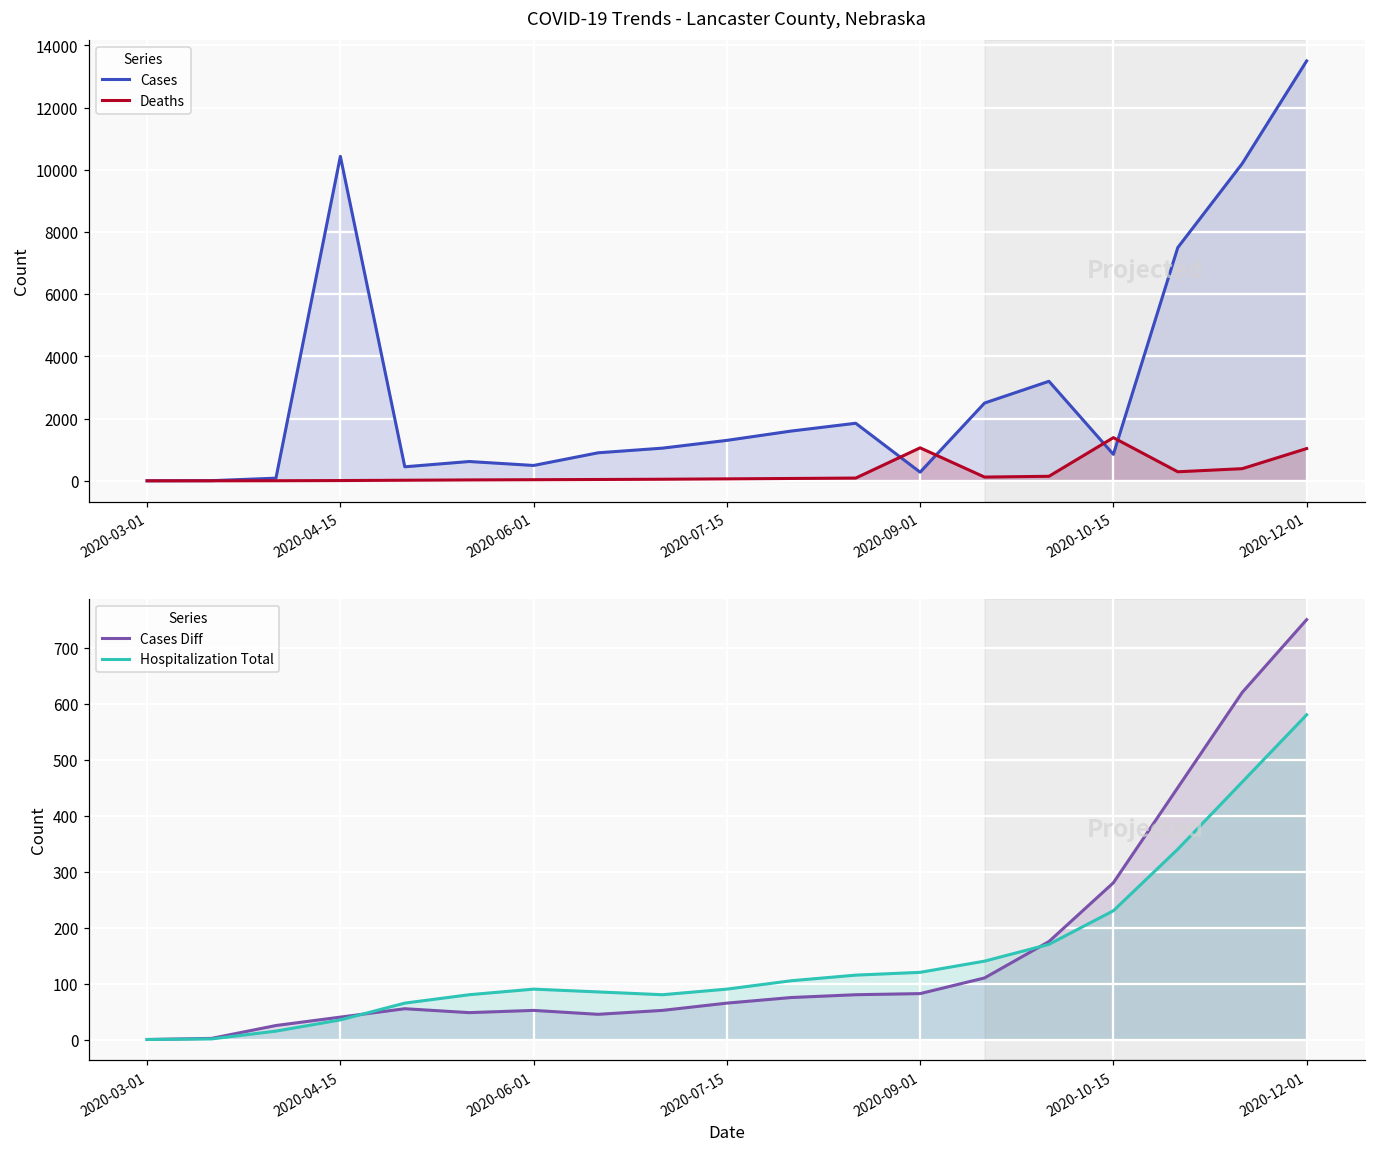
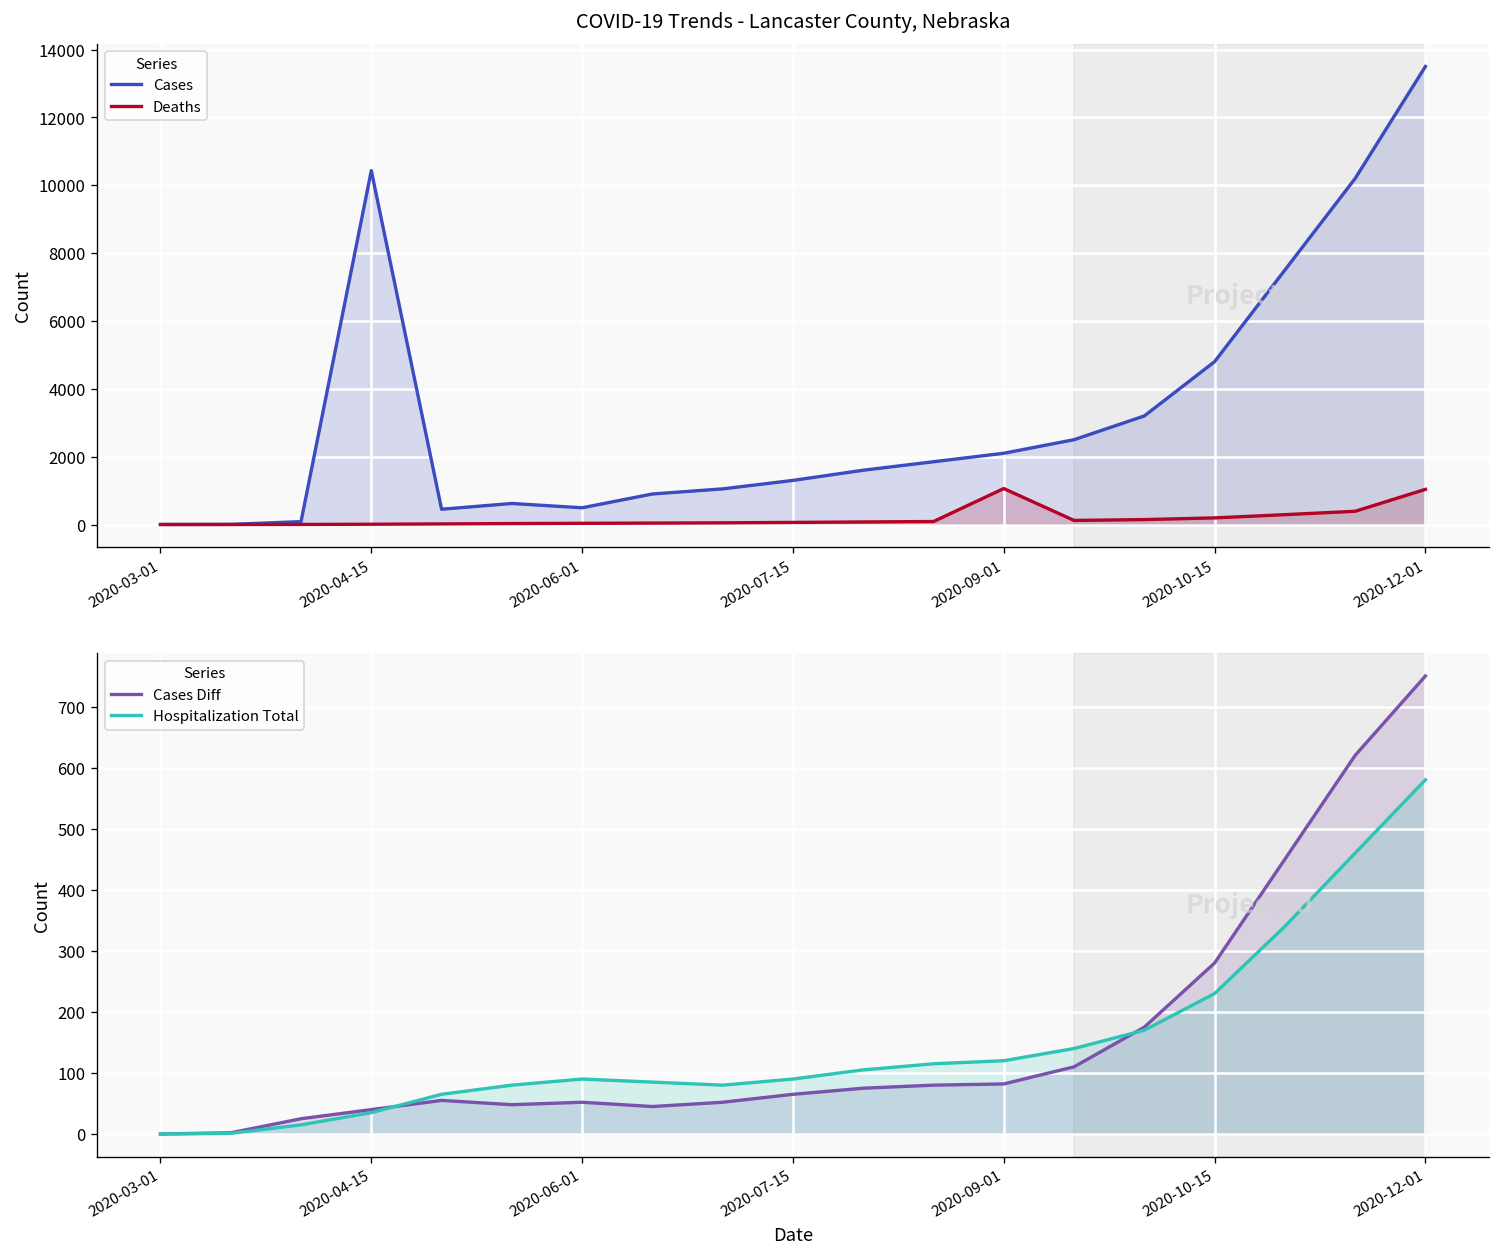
  {
    "COVID-19 Trends - Lancaster County, Nebraska": {
      "Cases": {
        "2020-04-15": 10400,
        "2020-06-01": 500,
        "2020-07-15": 1300,
-       "2020-09-01": 300,
-       "2020-10-15": 900,
+       "2020-09-01": 2100,
+       "2020-10-15": 4800,
        "2020-12-01": 13500
      },
      "Deaths": {
        "2020-04-15": 0,
        "2020-06-01": 0,
        "2020-07-15": 100,
        "2020-09-01": 1100,
-       "2020-10-15": 1400,
+       "2020-10-15": 200,
        "2020-12-01": 1000
      }
    }
  }
